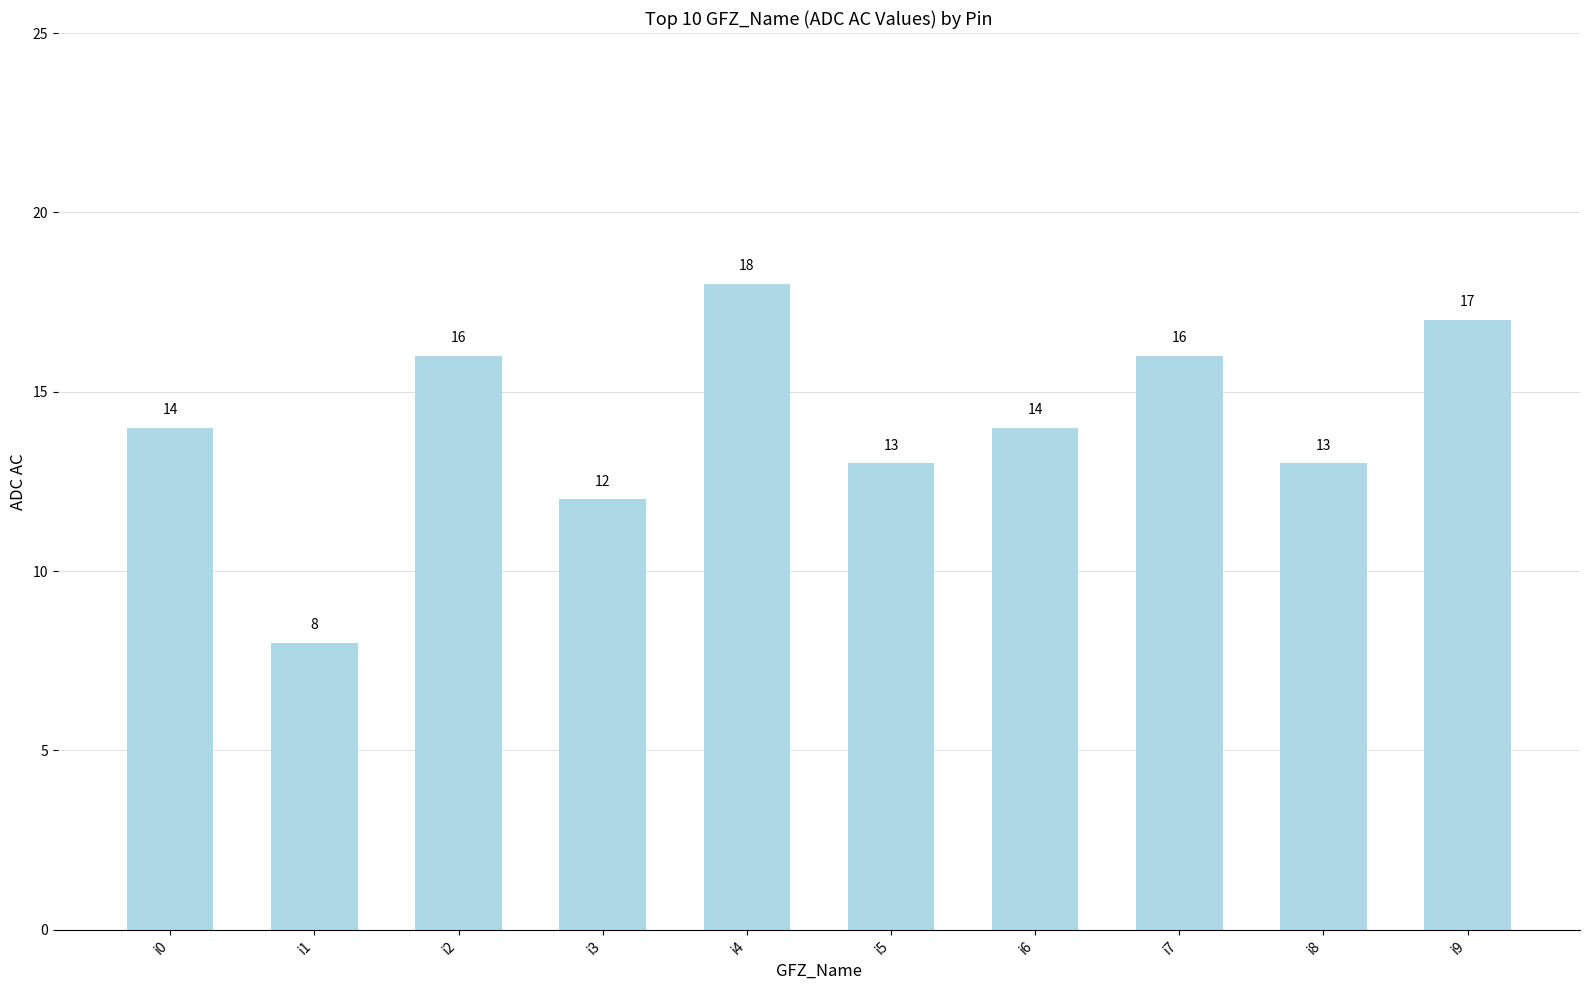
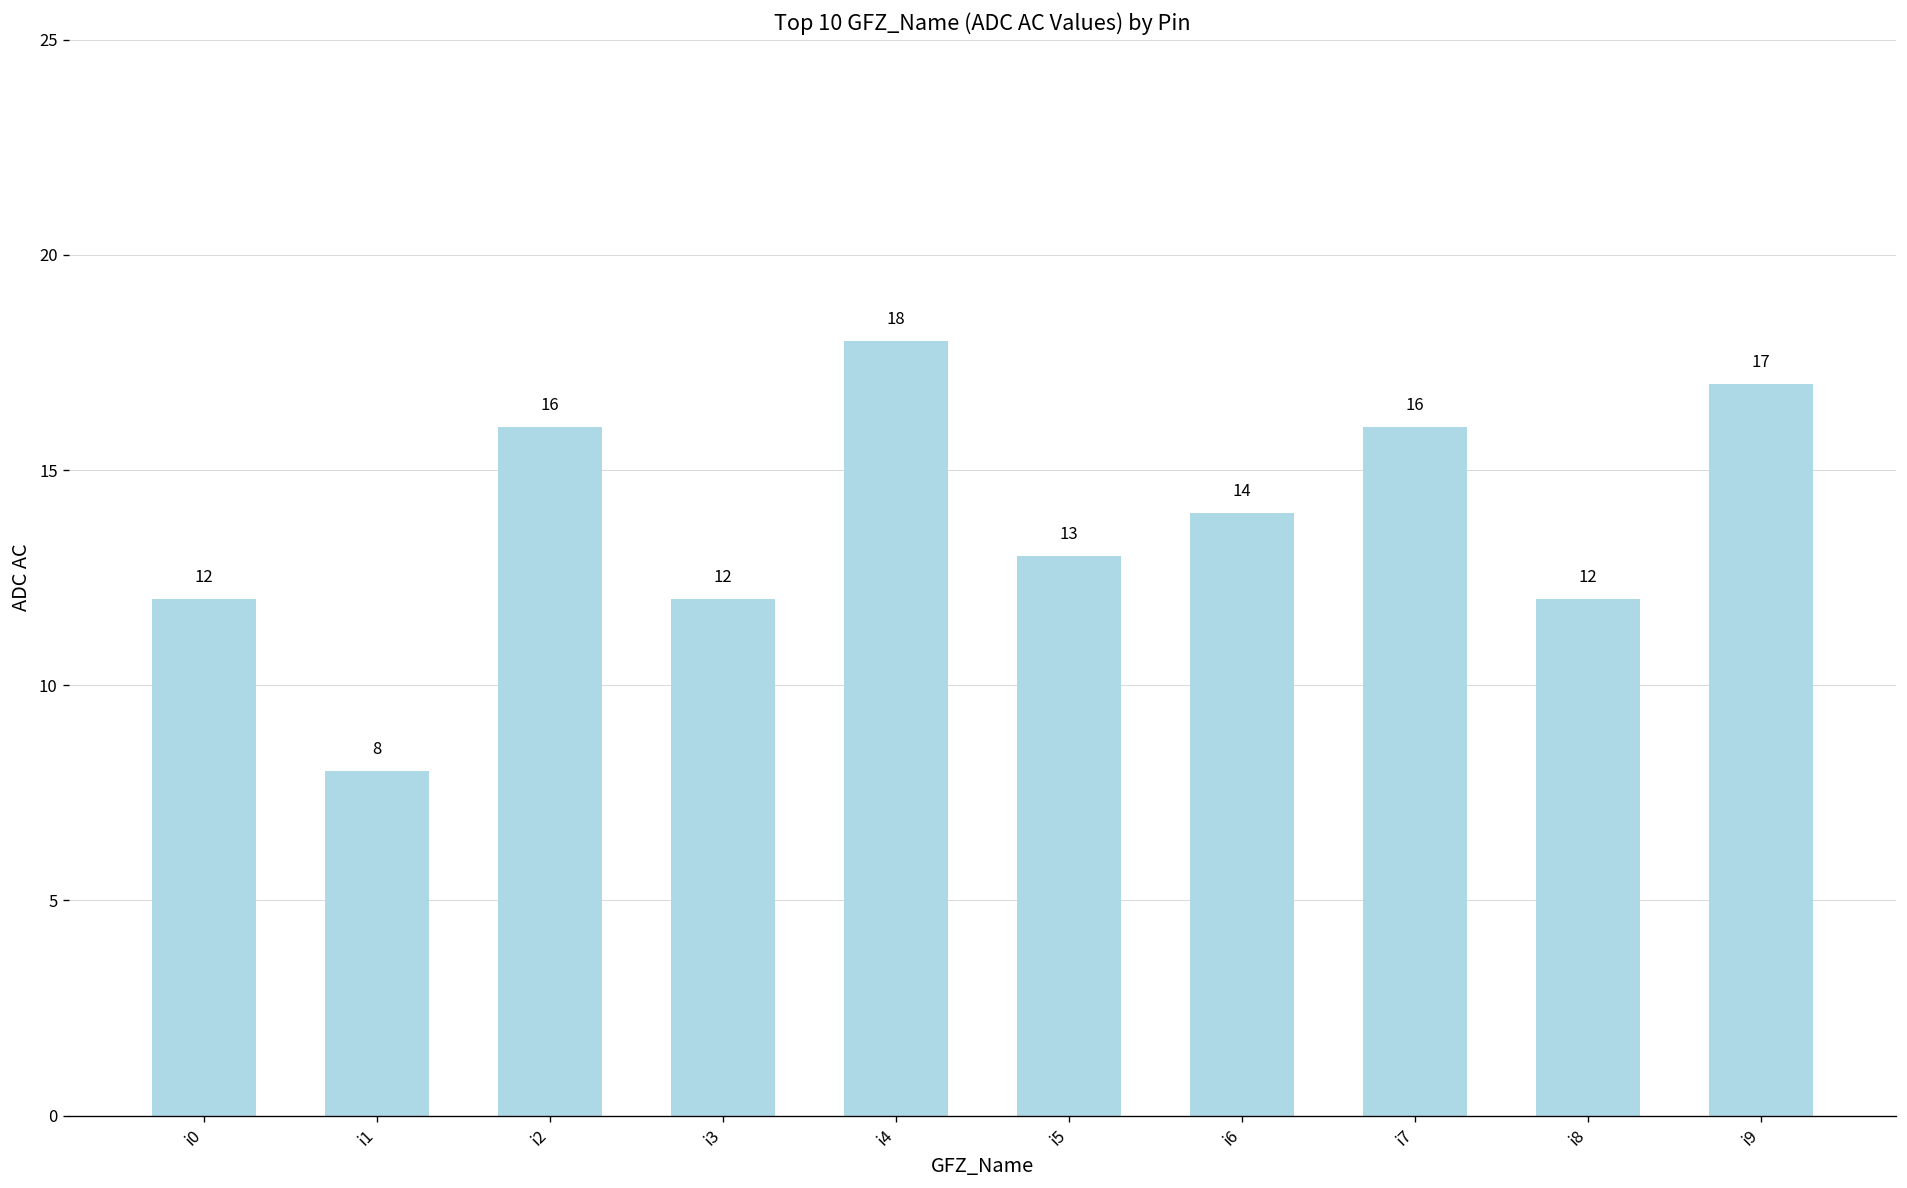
  {
-   "i0": 14,
+   "i0": 12,
    "i1": 8,
    "i2": 16,
    "i3": 12,
    "i4": 18,
    "i5": 13,
    "i6": 14,
    "i7": 16,
-   "i8": 13,
+   "i8": 12,
    "i9": 17
  }
